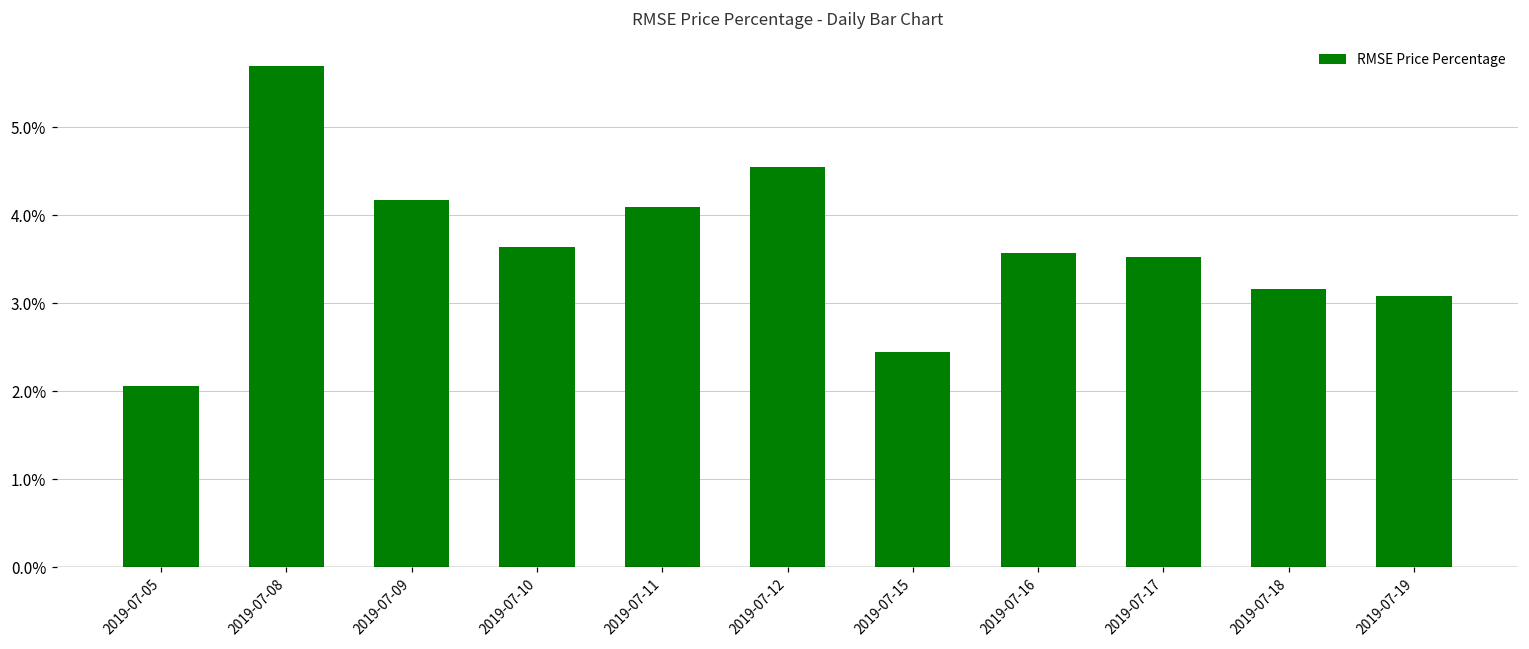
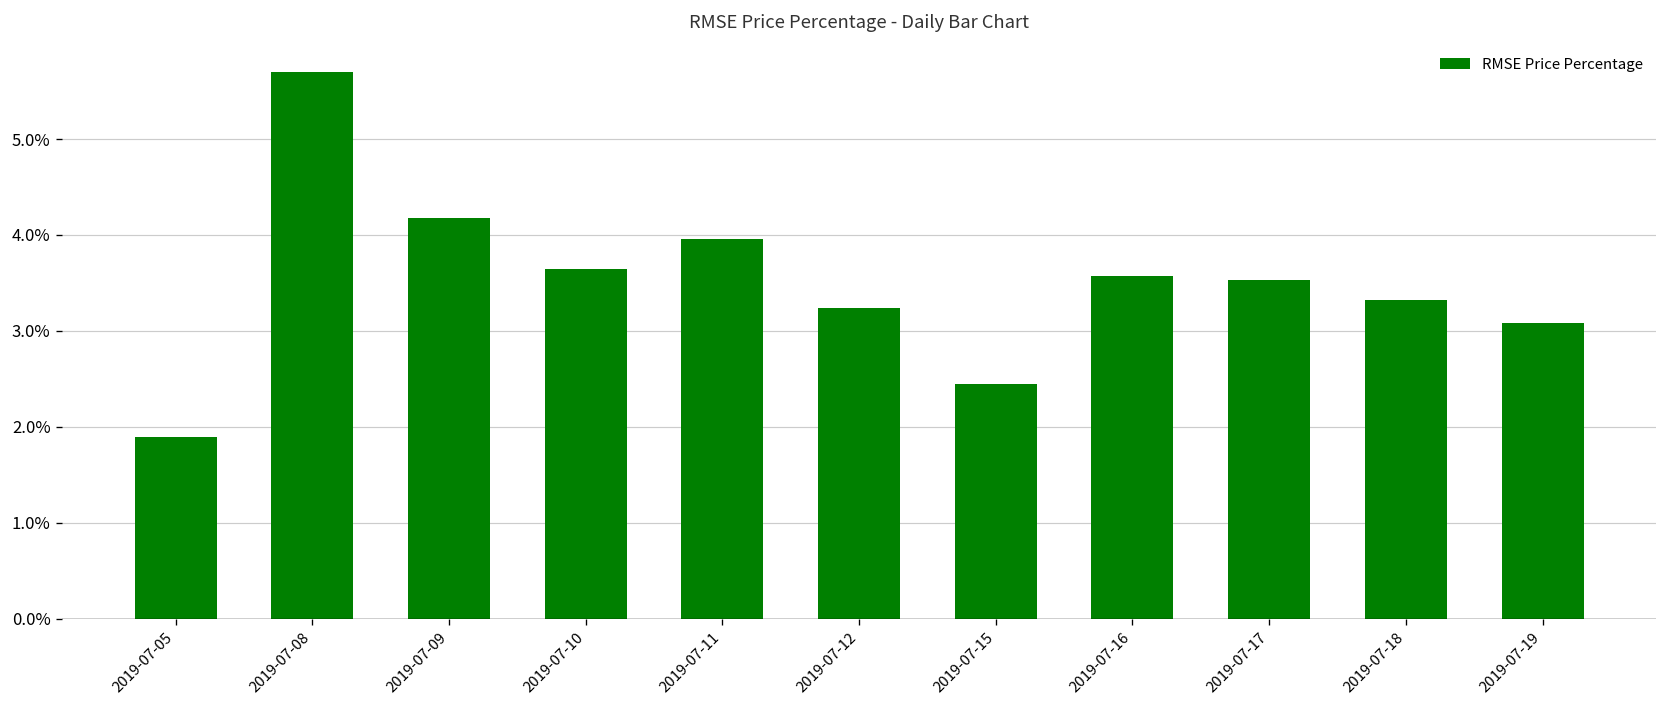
  {
-   "2019-07-05": "2.1%",
+   "2019-07-05": "1.9%",
    "2019-07-08": "5.7%",
    "2019-07-09": "4.2%",
    "2019-07-10": "3.6%",
-   "2019-07-11": "4.1%",
-   "2019-07-12": "4.6%",
+   "2019-07-11": "4.0%",
+   "2019-07-12": "3.2%",
    "2019-07-15": "2.4%",
    "2019-07-16": "3.6%",
    "2019-07-17": "3.5%",
-   "2019-07-18": "3.2%",
+   "2019-07-18": "3.3%",
    "2019-07-19": "3.1%"
  }
